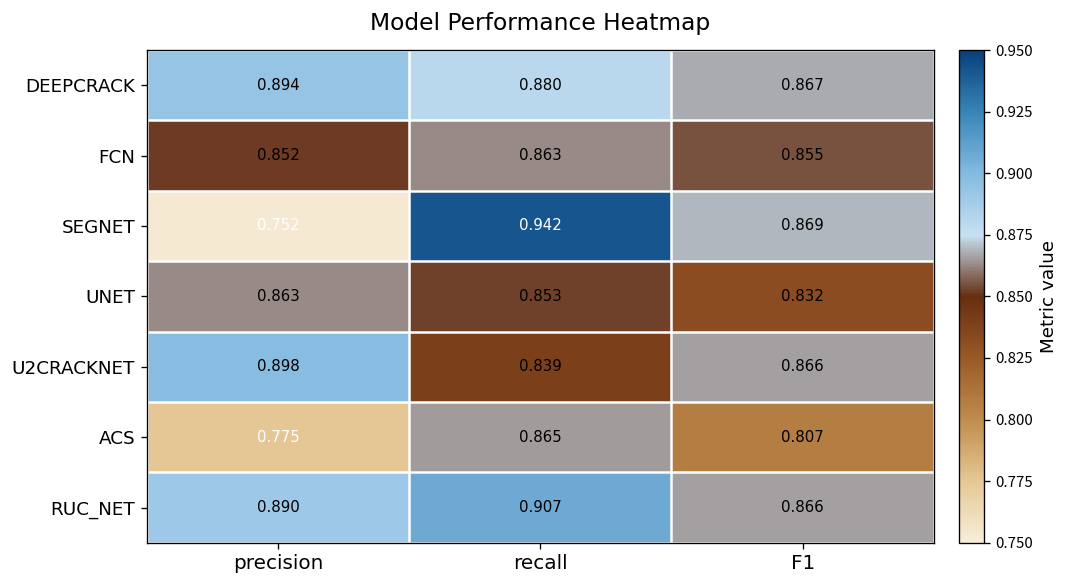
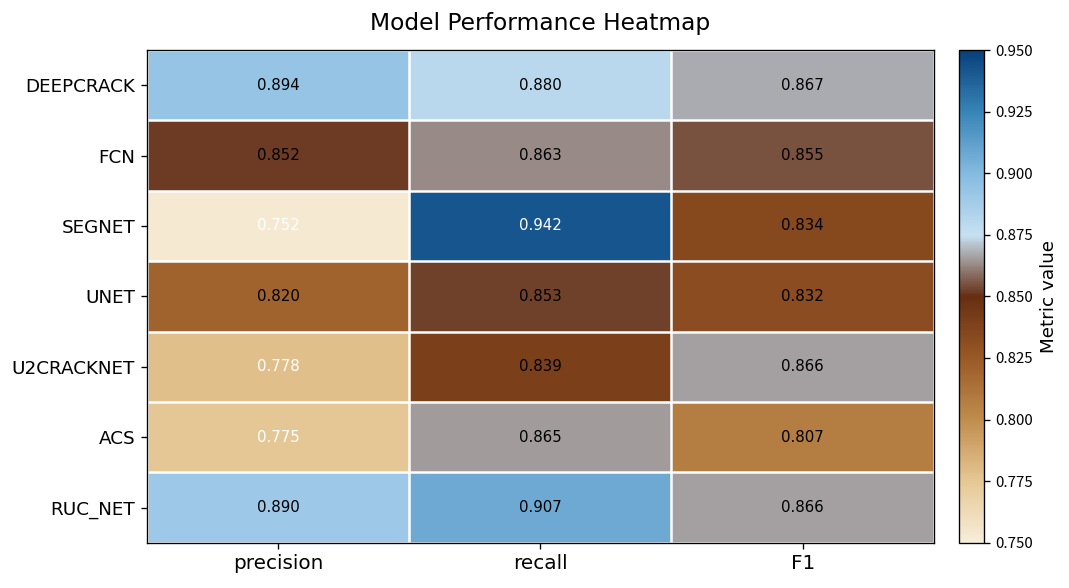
  {
    "DEEPCRACK": {
      "precision": 0.894,
      "recall": 0.880,
      "F1": 0.867
    },
    "FCN": {
      "precision": 0.852,
      "recall": 0.863,
      "F1": 0.855
    },
    "SEGNET": {
      "recall": 0.942,
-     "F1": 0.869
+     "F1": 0.834
    },
    "UNET": {
-     "precision": 0.863,
+     "precision": 0.820,
      "recall": 0.853,
      "F1": 0.832
    },
    "U2CRACKNET": {
-     "precision": 0.898,
+     "precision": 0.778,
      "recall": 0.839,
      "F1": 0.866
    },
    "ACS": {
      "precision": 0.775,
      "recall": 0.865,
      "F1": 0.807
    },
    "RUC_NET": {
      "precision": 0.890,
      "recall": 0.907,
      "F1": 0.866
    }
  }
